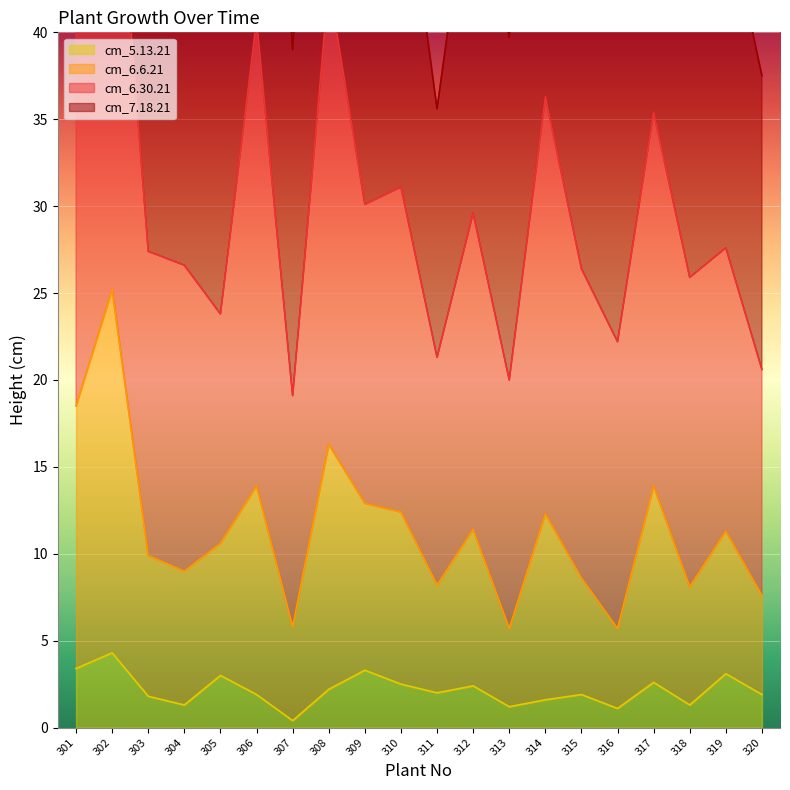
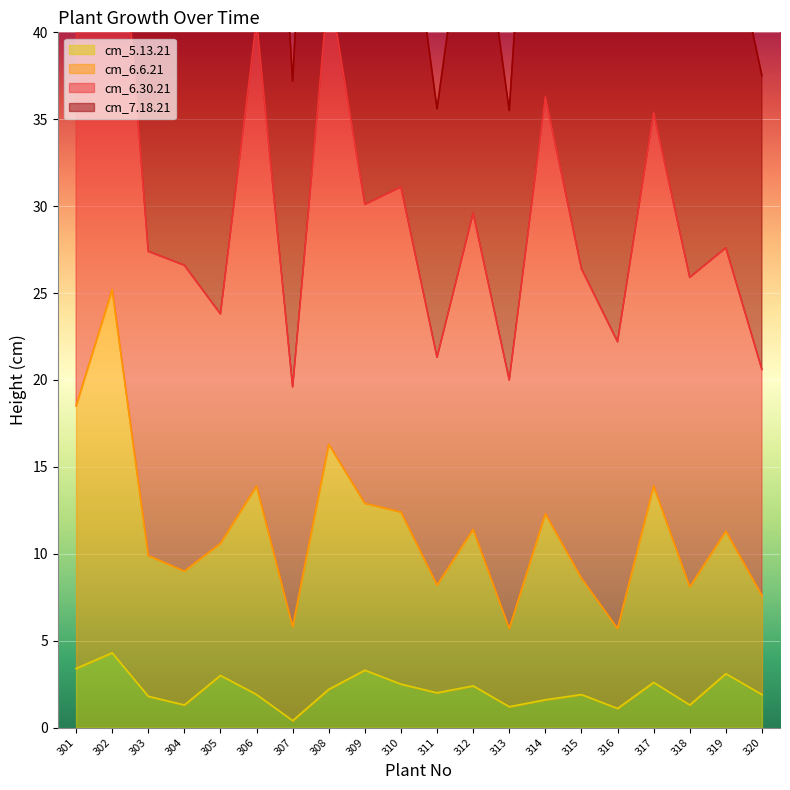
  {
    "cm_6.30.21": {
      "303": 17.5,
      "304": 17.6,
      "305": 13.2,
-     "307": 13.3,
+     "307": 13.8,
      "309": 17.2,
      "310": 18.7,
      "311": 13.1,
      "312": 18.2,
      "313": 14.3,
      "314": 24.0,
      "315": 17.8,
      "316": 16.5,
      "317": 21.5,
      "318": 17.8,
      "319": 16.3,
      "320": 13.0
    },
    "cm_7.18.21": {
-     "307": 19.9,
+     "307": 17.6,
      "311": 14.3,
-     "313": 19.7,
+     "313": 15.5,
      "320": 16.9
    }
  }
